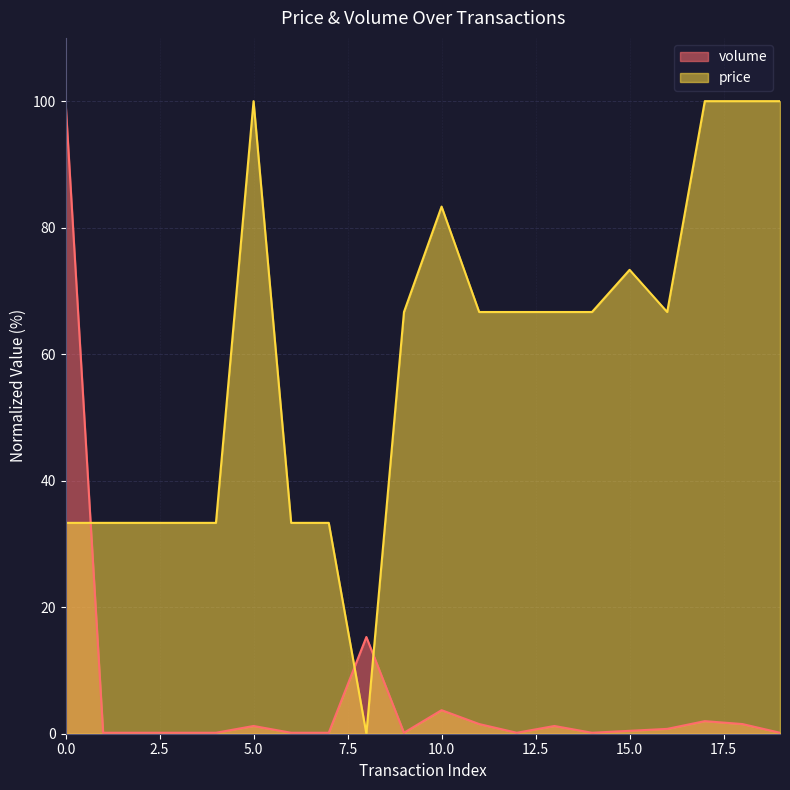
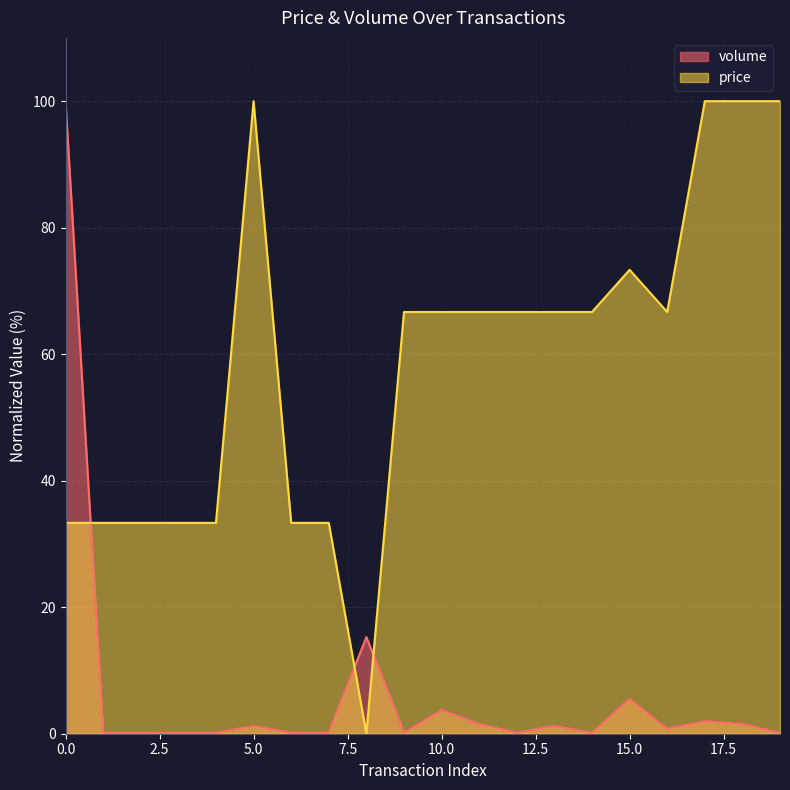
  {
    "volume": {
      "0.0": 100,
      "5.0": 1,
      "10.0": 4,
-     "15.0": 0
+     "15.0": 5
    },
    "price": {
      "0.0": 33,
      "5.0": 100,
-     "10.0": 83,
+     "10.0": 67,
      "15.0": 73
    }
  }
